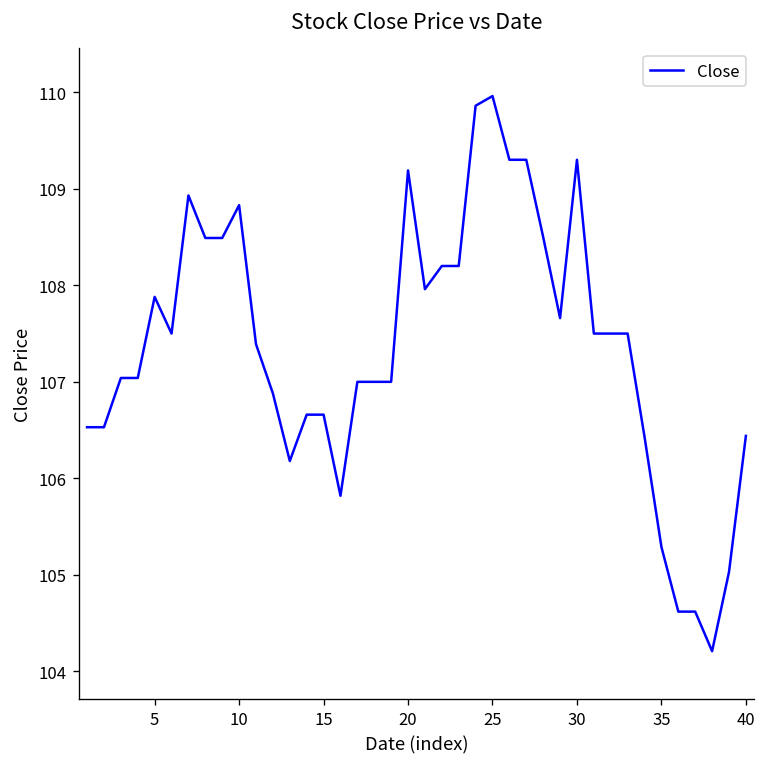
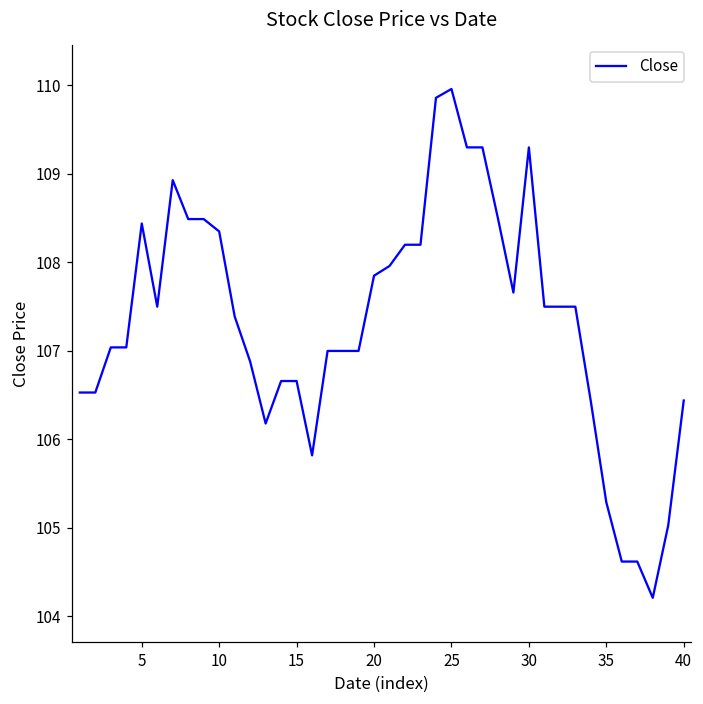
  {
-   "5": 107.9,
-   "10": 108.8,
+   "5": 108.4,
+   "10": 108.4,
    "15": 106.7,
-   "20": 109.2,
+   "20": 107.9,
    "25": 110.0,
    "30": 109.3,
    "35": 105.3,
    "40": 106.4
  }
